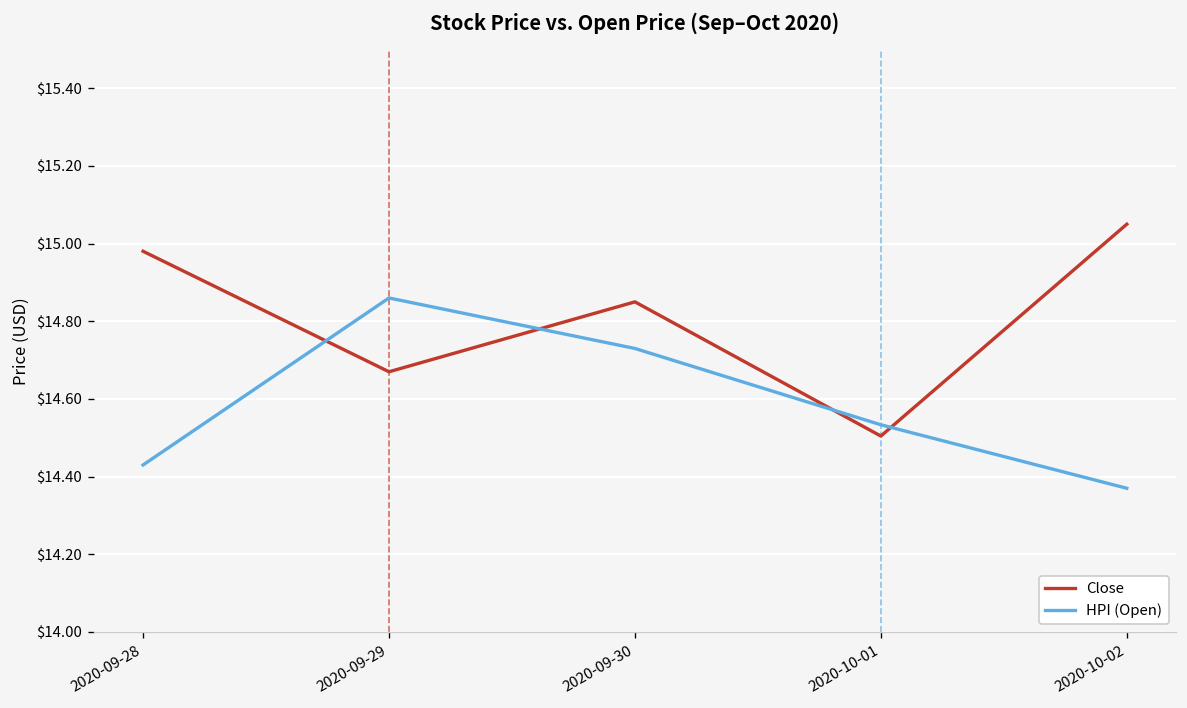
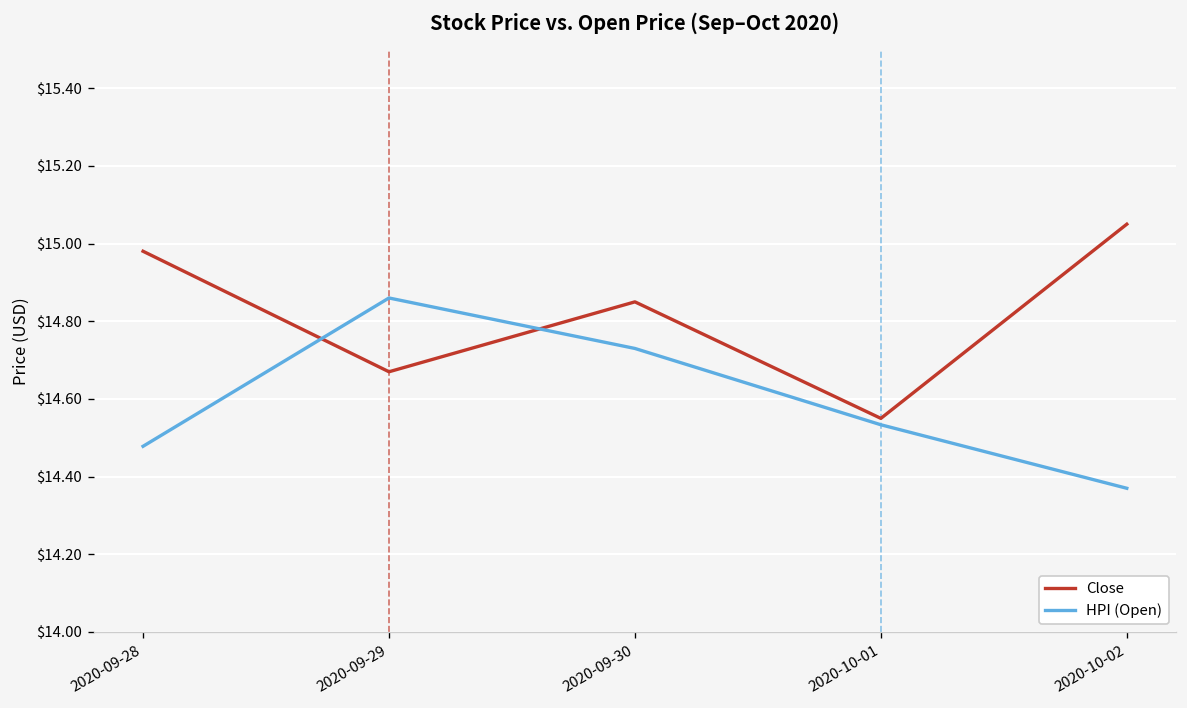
  {
    "Close": {
      "2020-09-28": "$14.98",
      "2020-09-29": "$14.67",
      "2020-09-30": "$14.85",
-     "2020-10-01": "$14.50",
+     "2020-10-01": "$14.55",
      "2020-10-02": "$15.05"
    },
    "HPI (Open)": {
-     "2020-09-28": "$14.43",
+     "2020-09-28": "$14.48",
      "2020-09-29": "$14.86",
      "2020-09-30": "$14.73",
      "2020-10-01": "$14.53",
      "2020-10-02": "$14.37"
    }
  }
